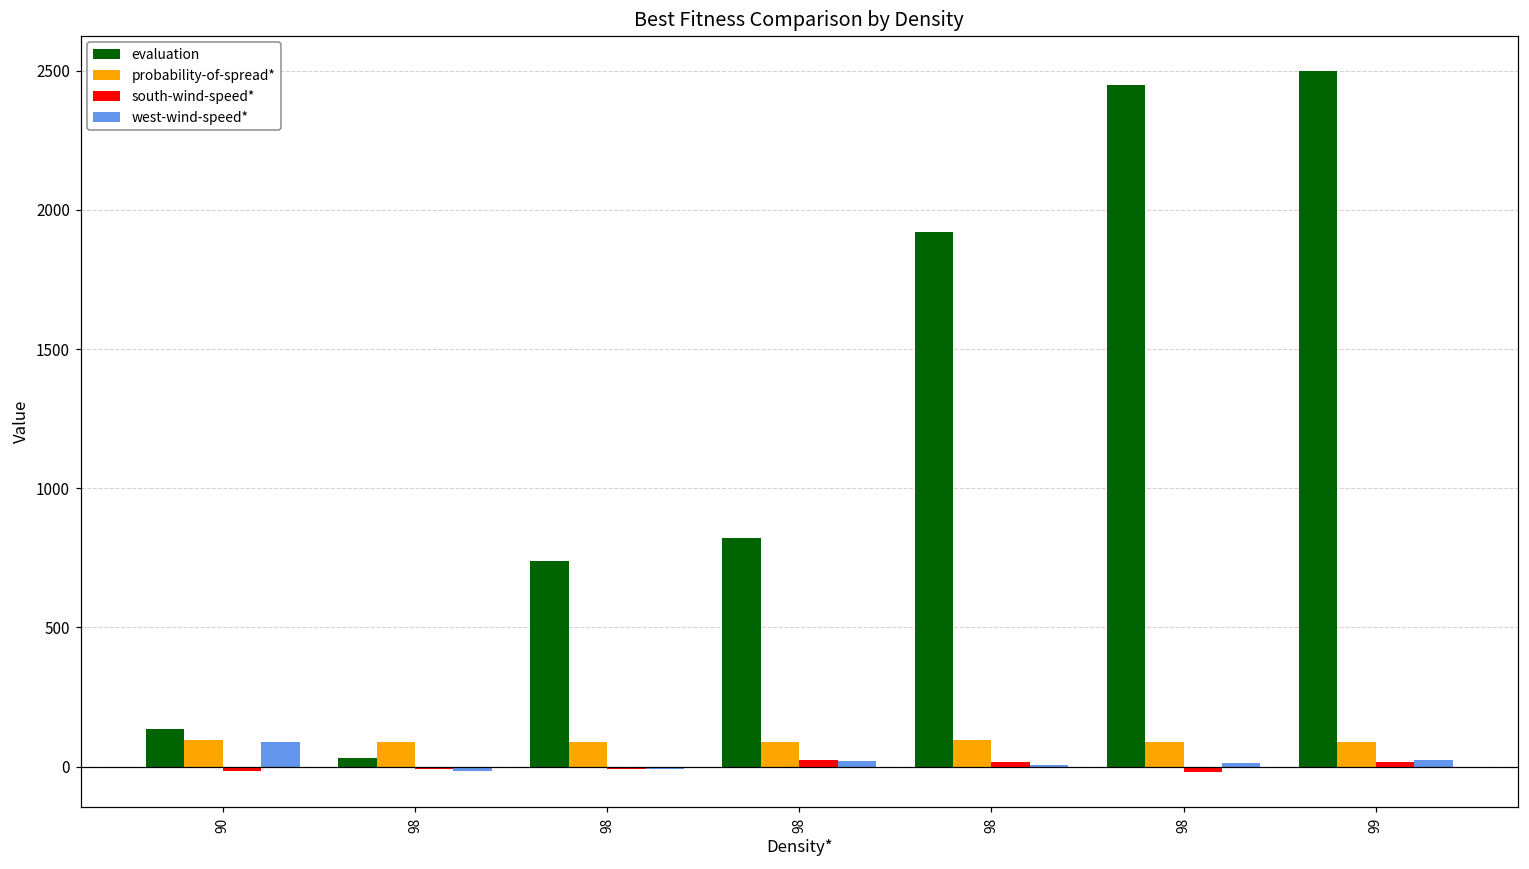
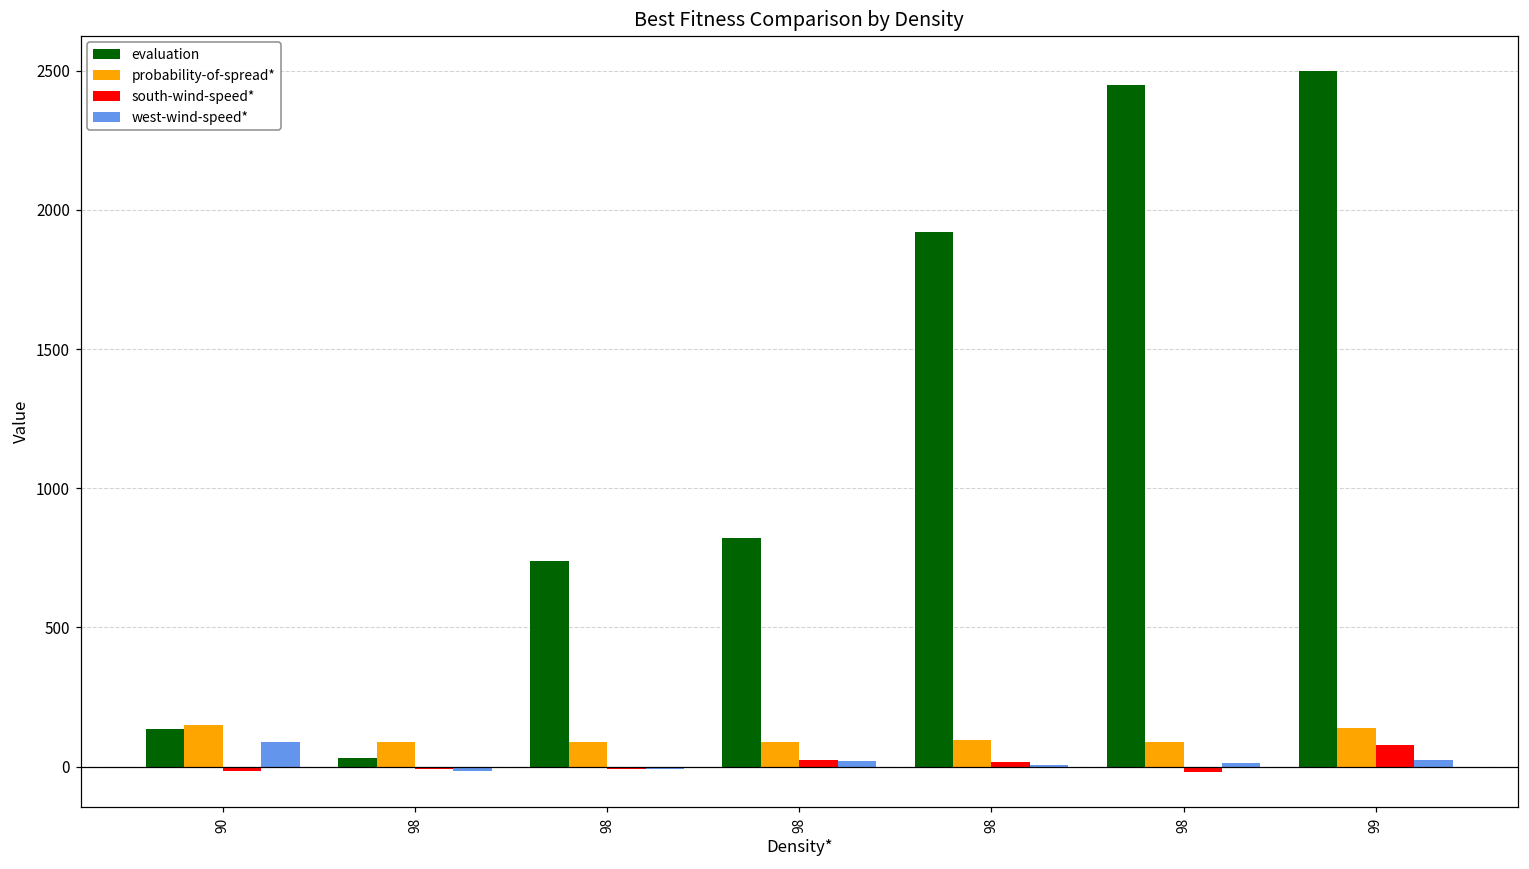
  {
    "evaluation": {
      "90": 140,
      "99": 2500
    },
    "probability-of-spread*": {
-     "90": 100,
-     "99": 90
+     "90": 150,
+     "99": 140
    },
    "south-wind-speed*": {
      "90": -20,
-     "99": 20
+     "99": 80
    },
    "west-wind-speed*": {
      "90": 90,
      "99": 20
    }
  }
